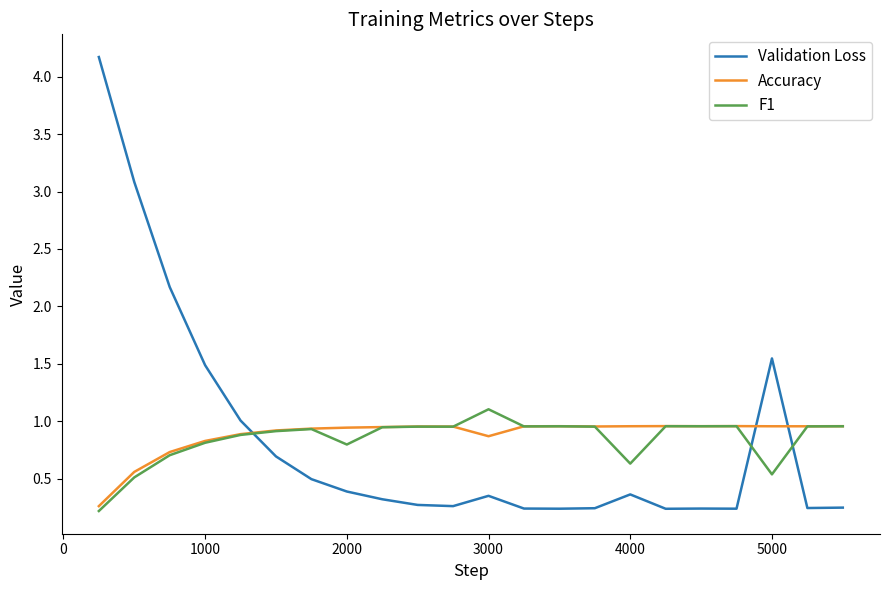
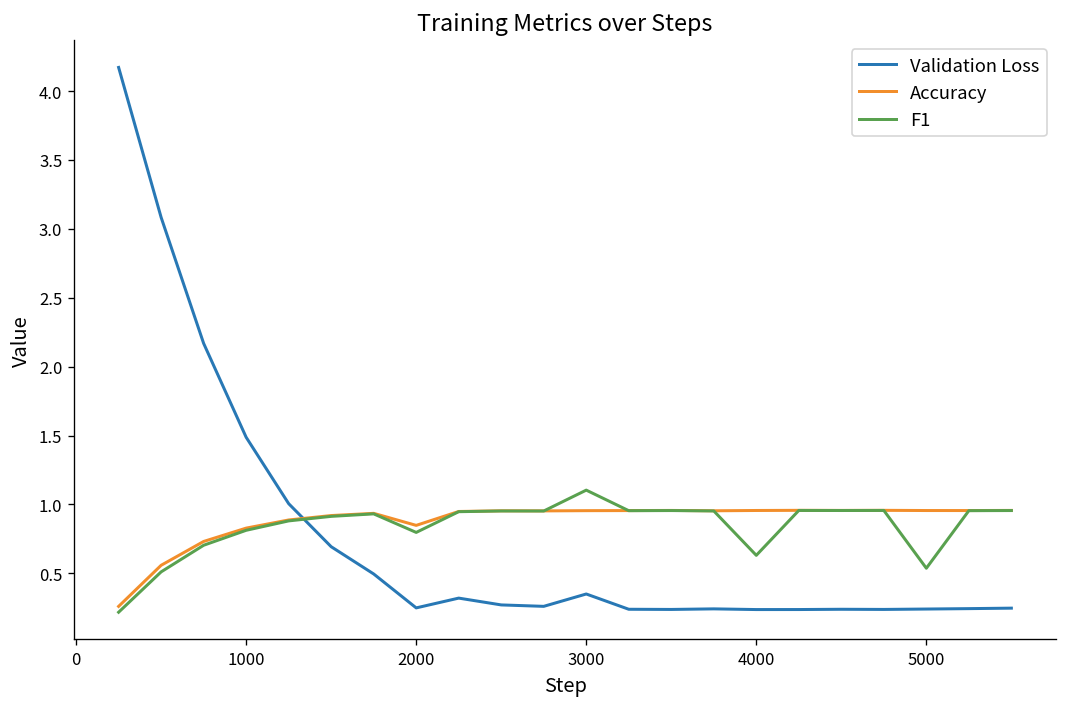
  {
    "Validation Loss": {
      "1000": 1.49,
-     "2000": 0.39,
+     "2000": 0.25,
      "3000": 0.35,
-     "4000": 0.36,
-     "5000": 1.55
+     "4000": 0.24,
+     "5000": 0.24
    },
    "Accuracy": {
-     "2000": 0.94,
-     "3000": 0.87,
+     "2000": 0.85,
+     "3000": 0.96,
      "4000": 0.96,
      "5000": 0.96
    },
    "F1": {
      "2000": 0.80,
      "3000": 1.10,
      "4000": 0.63,
      "5000": 0.54
    }
  }
